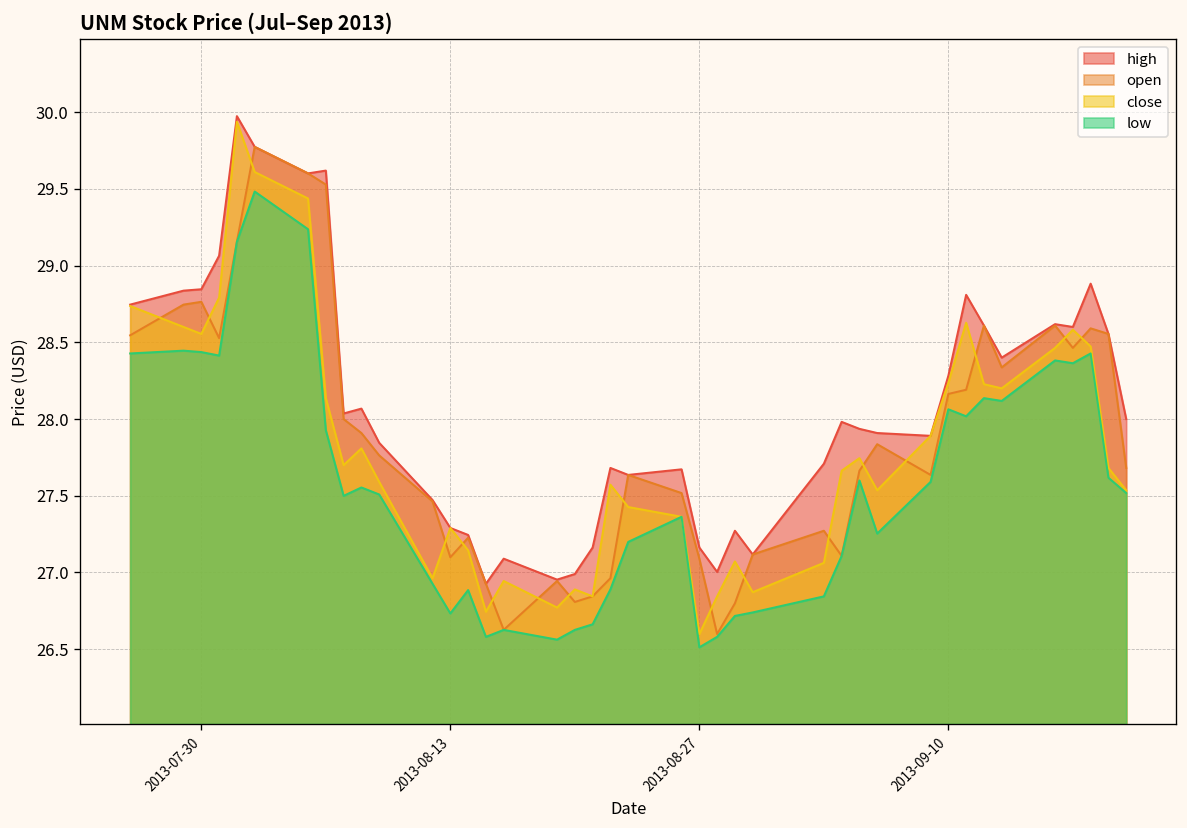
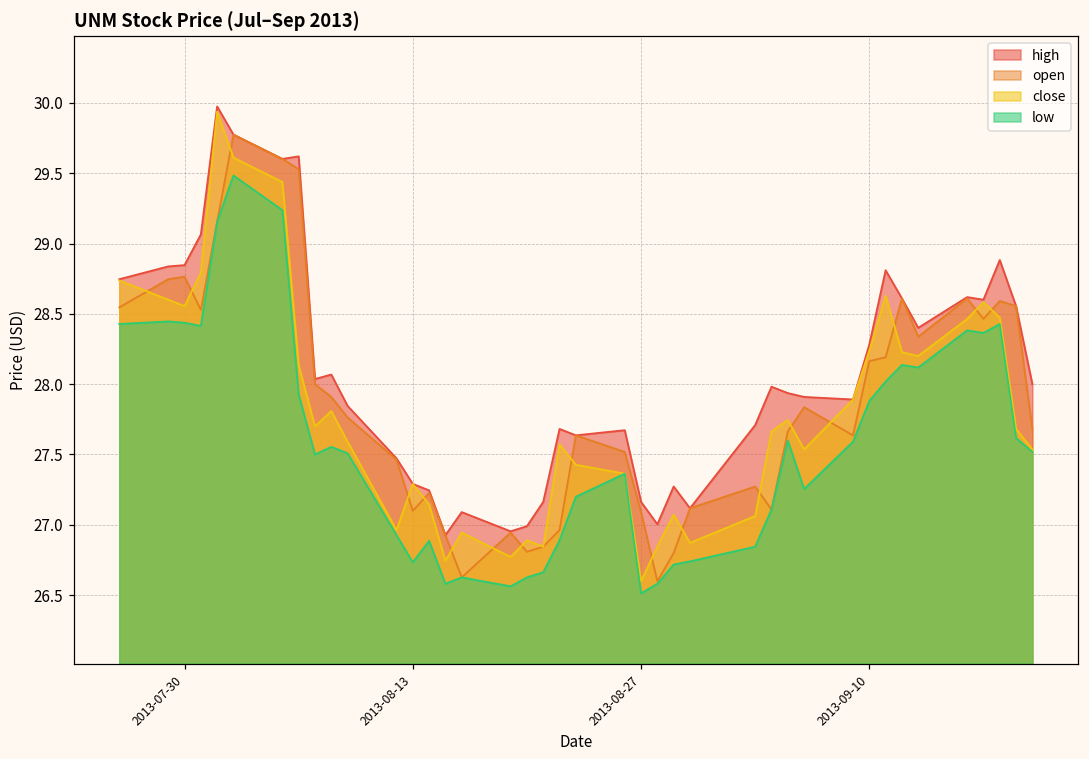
  {
    "low": {
      "2013-07-30": 28.44,
      "2013-08-13": 26.73,
      "2013-08-27": 26.51,
-     "2013-09-10": 28.06
+     "2013-09-10": 27.88
    }
  }
